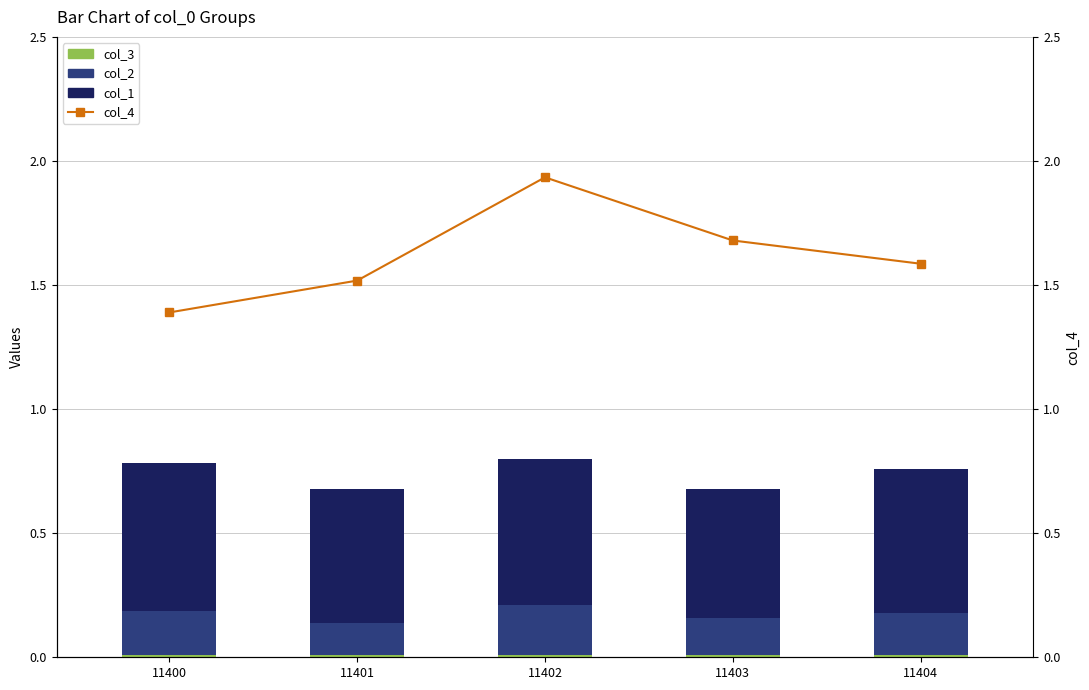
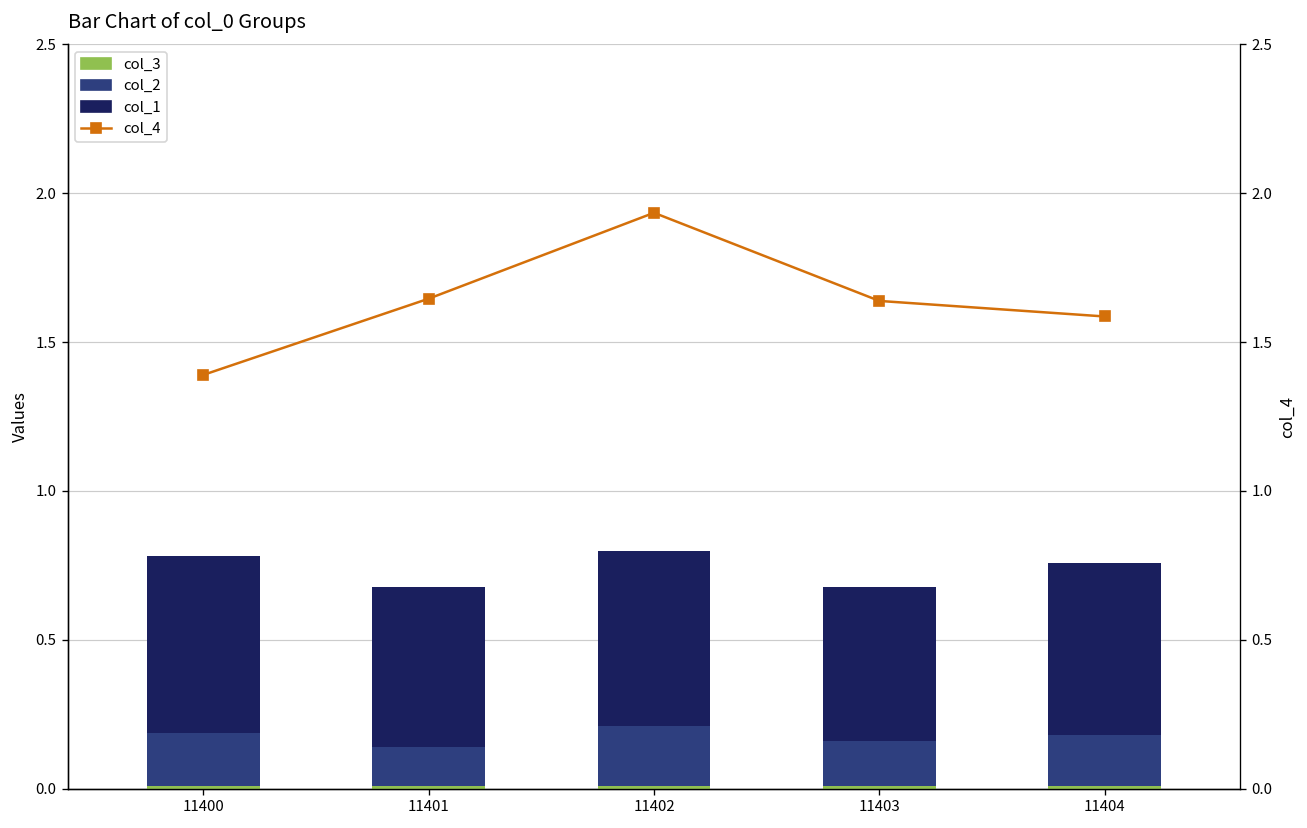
  {
    "col_4": {
      "11400": 1.39,
-     "11401": 1.52,
+     "11401": 1.65,
      "11402": 1.93,
-     "11403": 1.68,
+     "11403": 1.64,
      "11404": 1.59
    }
  }
